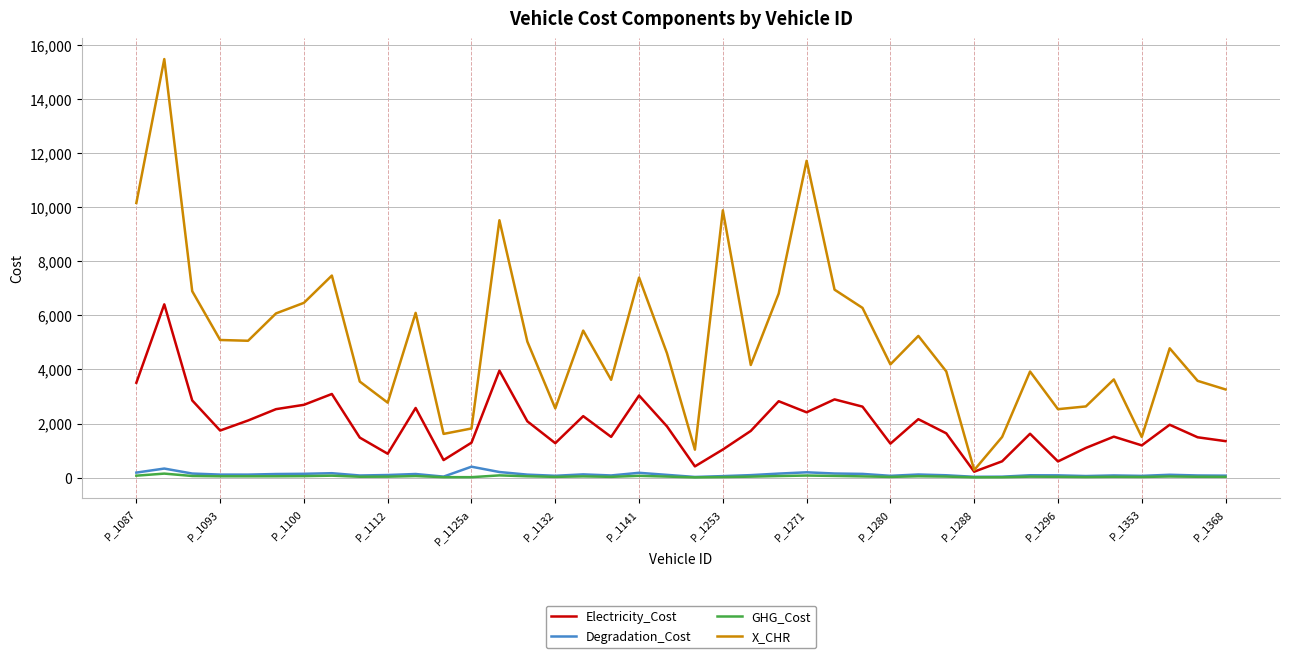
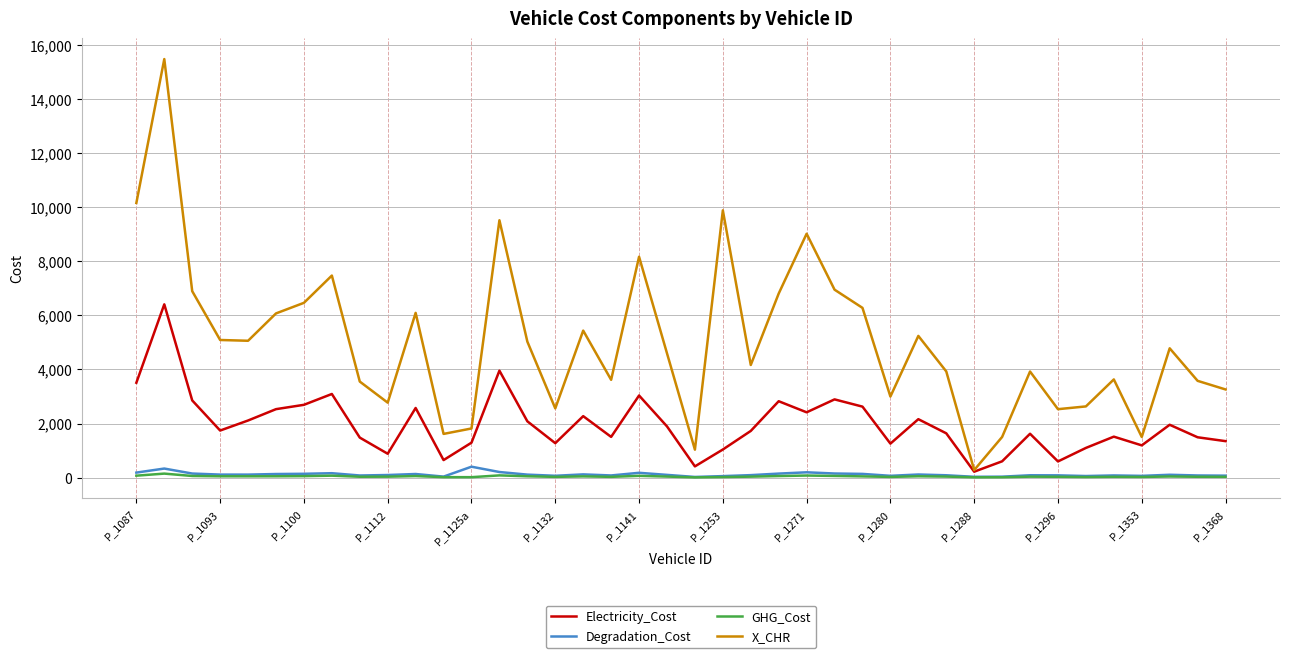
  {
    "Electricity_Cost": {
      "P_1087": "3,500",
      "P_1093": "1,700",
      "P_1100": "2,700",
      "P_1112": "900",
      "P_1125a": "1,300",
      "P_1132": "1,300",
      "P_1141": "3,000",
      "P_1253": "1,000",
      "P_1271": "2,400",
      "P_1280": "1,300",
      "P_1296": "600",
      "P_1353": "1,200",
      "P_1368": "1,300"
    },
    "Degradation_Cost": {
      "P_1087": "200",
      "P_1125a": "400",
      "P_1141": "200",
      "P_1271": "200"
    },
    "GHG_Cost": {
      "P_1087": "100",
      "P_1125a": "0",
      "P_1141": "100",
      "P_1271": "100"
    },
    "X_CHR": {
      "P_1087": "10,200",
      "P_1093": "5,100",
      "P_1100": "6,500",
      "P_1112": "2,800",
      "P_1125a": "1,800",
      "P_1132": "2,600",
-     "P_1141": "7,400",
+     "P_1141": "8,200",
      "P_1253": "9,900",
-     "P_1271": "11,700",
-     "P_1280": "4,200",
+     "P_1271": "9,000",
+     "P_1280": "3,000",
      "P_1296": "2,500",
      "P_1353": "1,500",
      "P_1368": "3,300"
    }
  }
